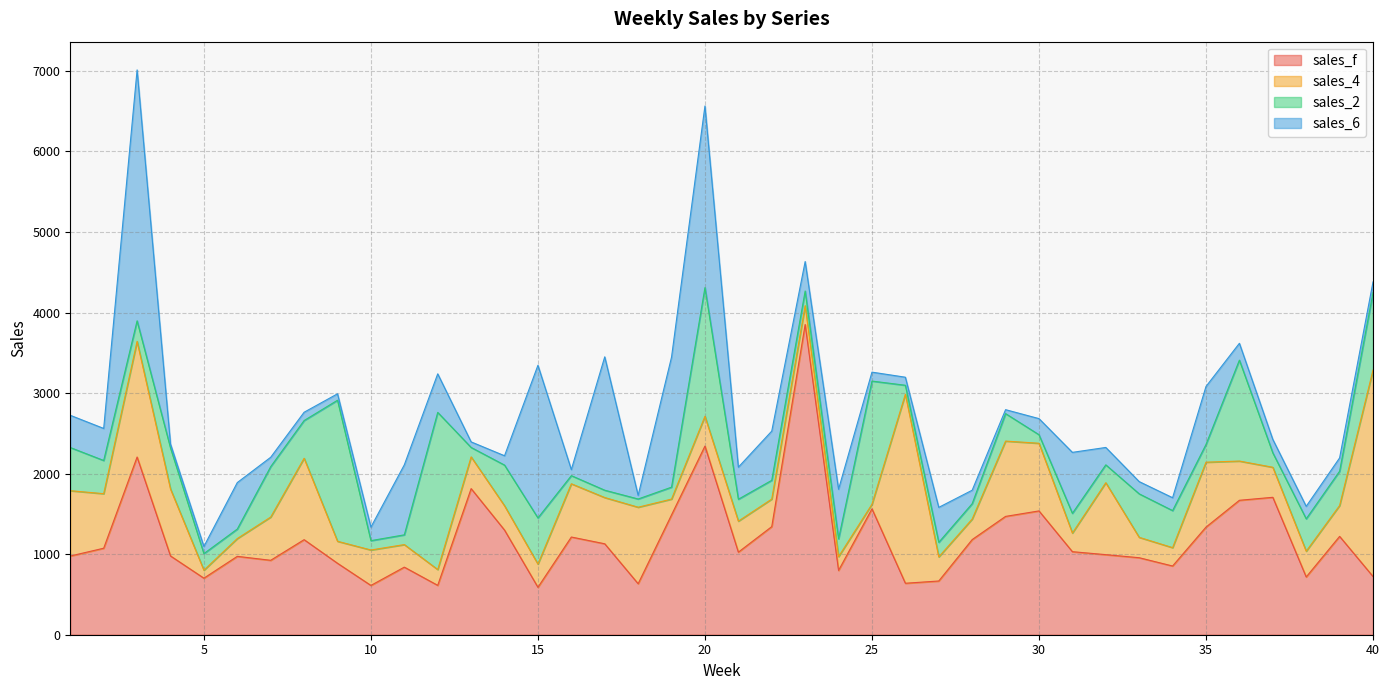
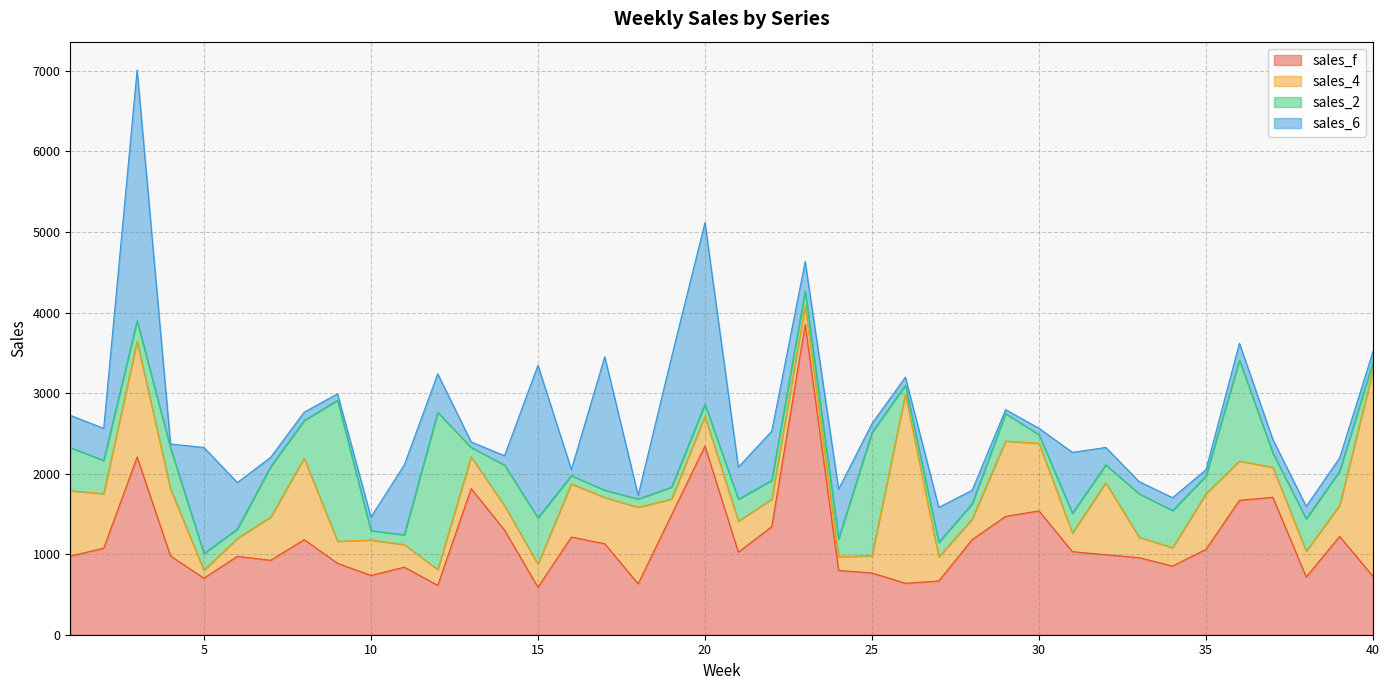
  {
    "sales_f": {
      "5": 700,
-     "10": 600,
+     "10": 700,
      "15": 600,
      "20": 2300,
-     "25": 1600,
+     "25": 800,
      "30": 1500,
-     "35": 1300,
+     "35": 1100,
      "40": 700
    },
    "sales_4": {
      "5": 100,
      "10": 400,
      "15": 300,
      "20": 400,
-     "25": 100,
+     "25": 200,
      "30": 800,
-     "35": 800,
+     "35": 700,
      "40": 2600
    },
    "sales_2": {
      "5": 200,
      "10": 100,
      "15": 600,
-     "20": 1600,
+     "20": 100,
      "25": 1500,
      "30": 100,
      "35": 200,
-     "40": 1000
+     "40": 100
    },
    "sales_6": {
-     "5": 100,
+     "5": 1300,
      "10": 200,
      "15": 1900,
      "20": 2300,
      "25": 100,
-     "30": 200,
-     "35": 700,
+     "30": 100,
+     "35": 100,
      "40": 100
    }
  }
